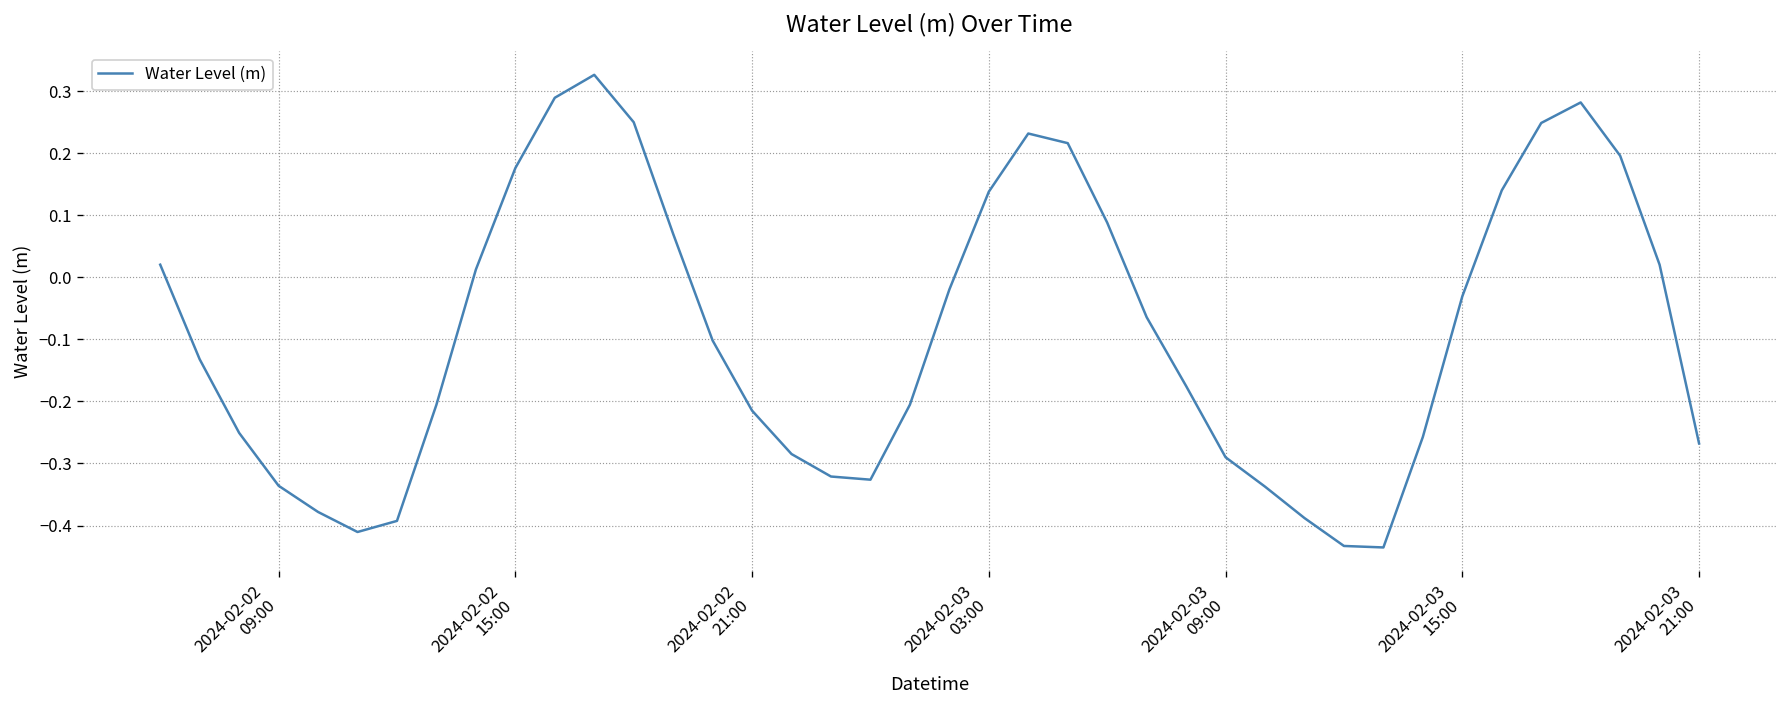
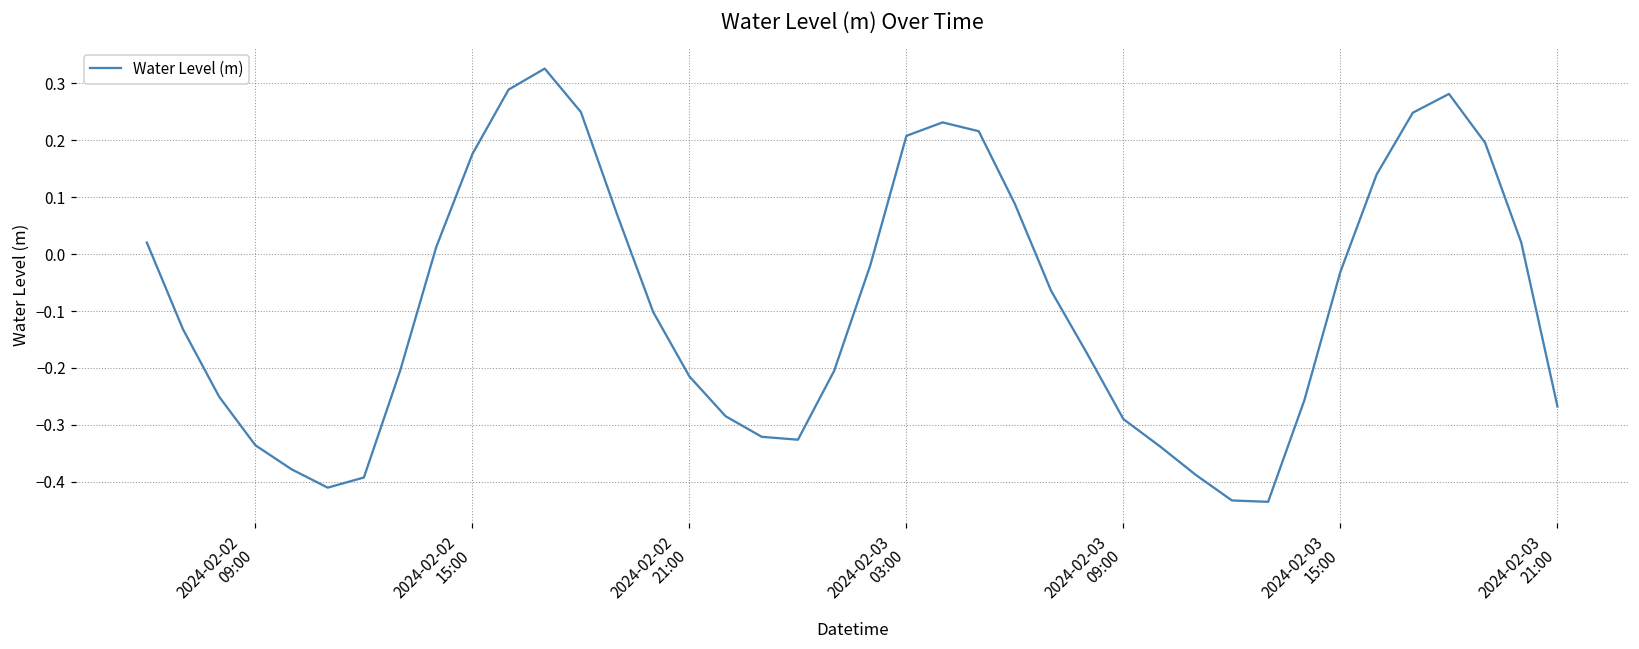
  {
    "2024-02-02 09:00": -0.34,
    "2024-02-02 15:00": 0.18,
    "2024-02-02 21:00": -0.21,
-   "2024-02-03 03:00": 0.14,
+   "2024-02-03 03:00": 0.21,
    "2024-02-03 09:00": -0.29,
    "2024-02-03 15:00": -0.03,
    "2024-02-03 21:00": -0.27
  }
